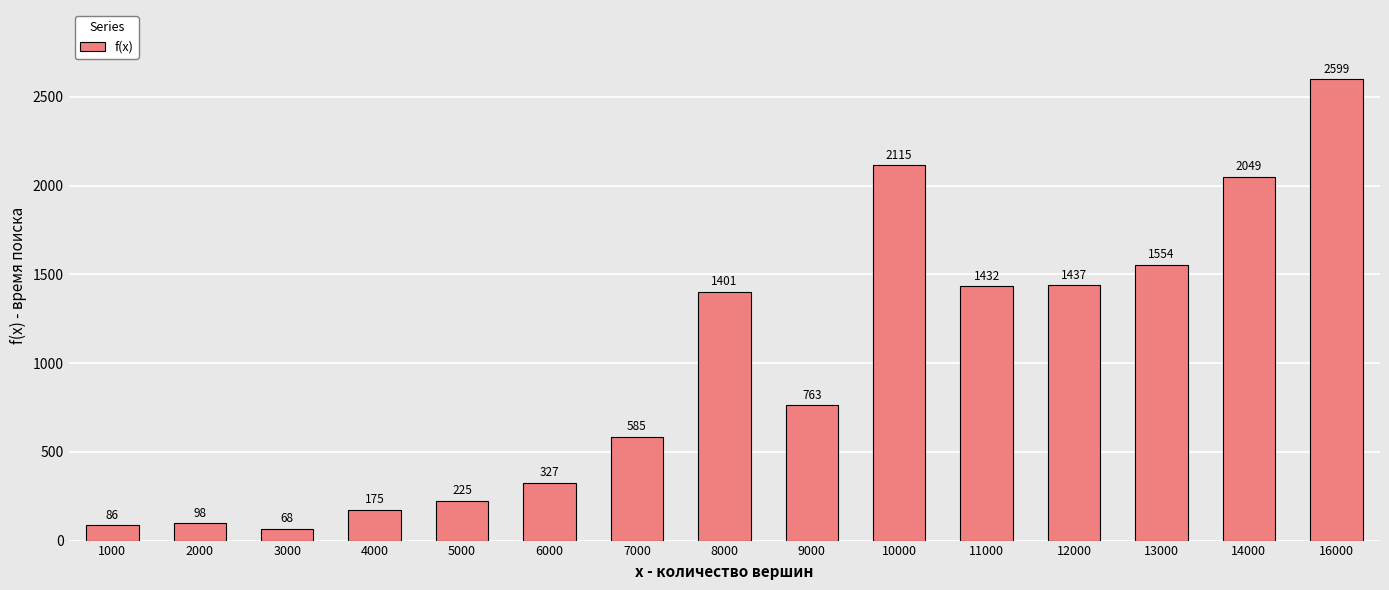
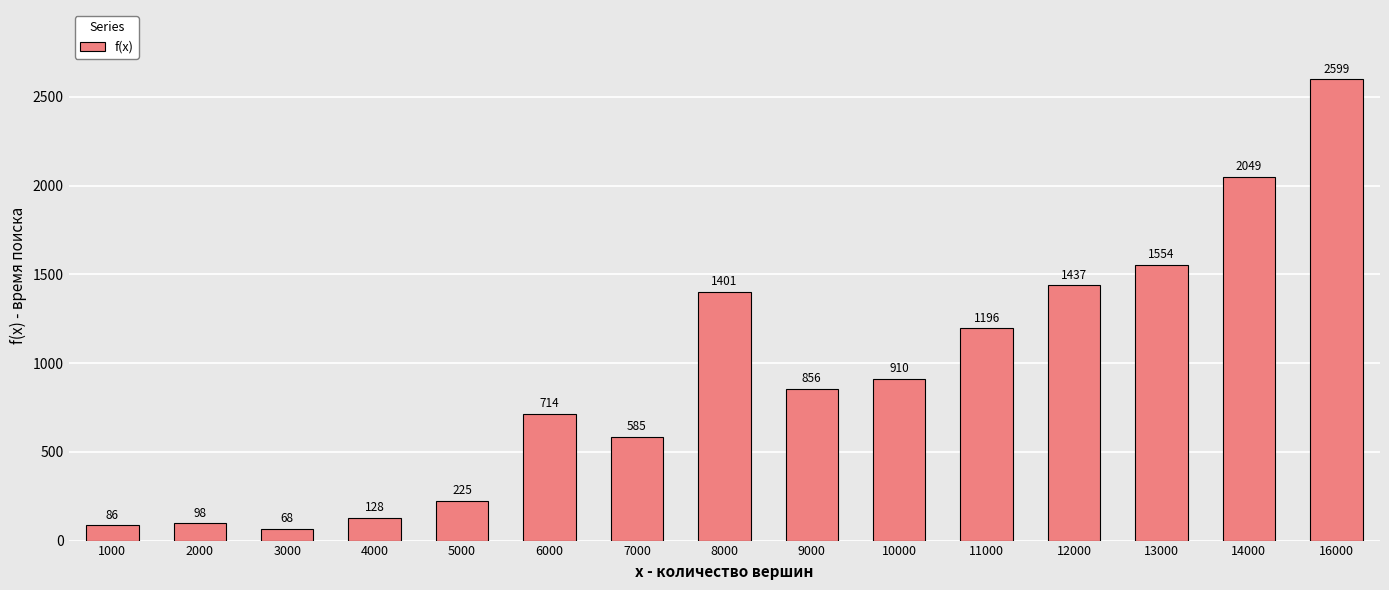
  {
    "1000": 86,
    "2000": 98,
    "3000": 68,
-   "4000": 175,
+   "4000": 128,
    "5000": 225,
-   "6000": 327,
+   "6000": 714,
    "7000": 585,
    "8000": 1401,
-   "9000": 763,
-   "10000": 2115,
-   "11000": 1432,
+   "9000": 856,
+   "10000": 910,
+   "11000": 1196,
    "12000": 1437,
    "13000": 1554,
    "14000": 2049,
    "16000": 2599
  }
